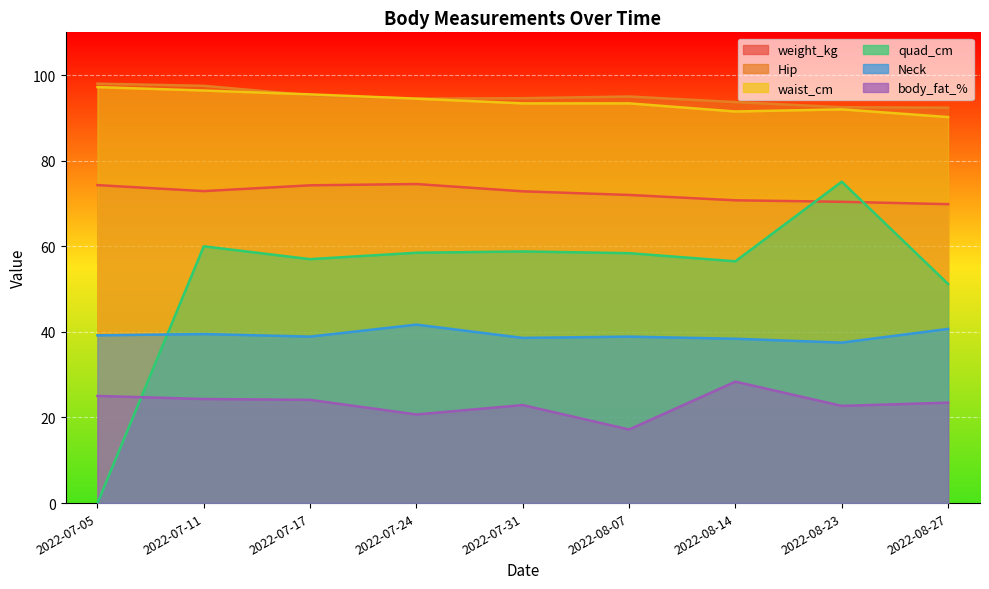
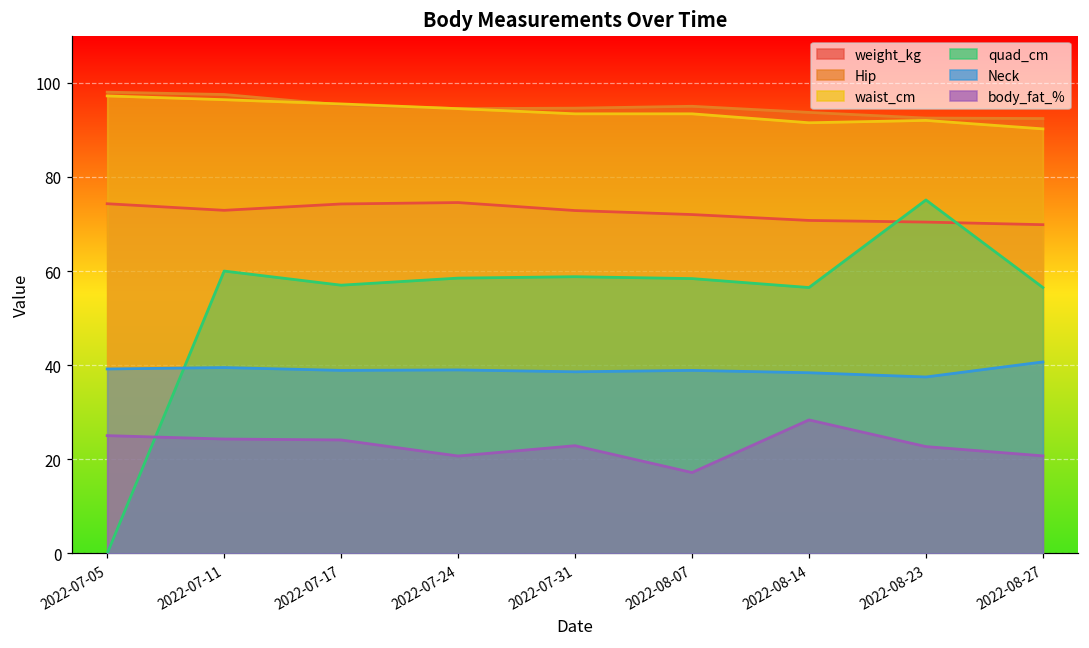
  {
    "quad_cm": {
      "2022-07-05": 0,
      "2022-07-11": 60,
      "2022-07-17": 57,
      "2022-07-24": 59,
      "2022-07-31": 59,
      "2022-08-07": 58,
      "2022-08-14": 57,
      "2022-08-23": 75,
-     "2022-08-27": 51
+     "2022-08-27": 57
    },
    "Neck": {
      "2022-07-05": 39,
      "2022-07-11": 40,
      "2022-07-17": 39,
-     "2022-07-24": 42,
+     "2022-07-24": 39,
      "2022-07-31": 39,
      "2022-08-07": 39,
      "2022-08-14": 38,
      "2022-08-23": 38,
      "2022-08-27": 41
    },
    "body_fat_%": {
      "2022-07-05": 25,
      "2022-07-11": 24,
      "2022-07-17": 24,
      "2022-07-24": 21,
      "2022-07-31": 23,
      "2022-08-07": 17,
      "2022-08-14": 28,
      "2022-08-23": 23,
-     "2022-08-27": 23
+     "2022-08-27": 21
    }
  }
